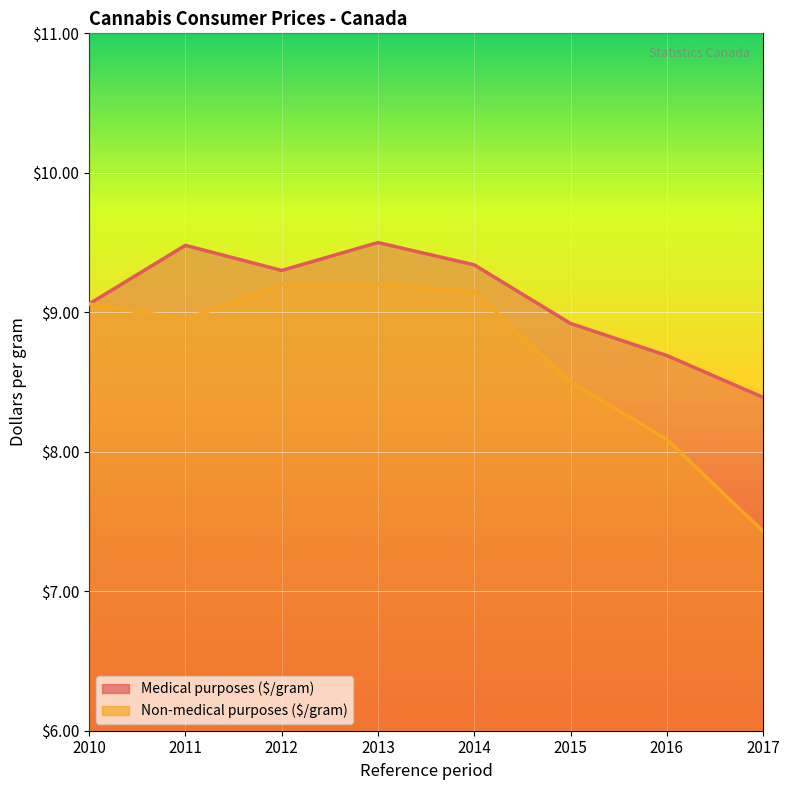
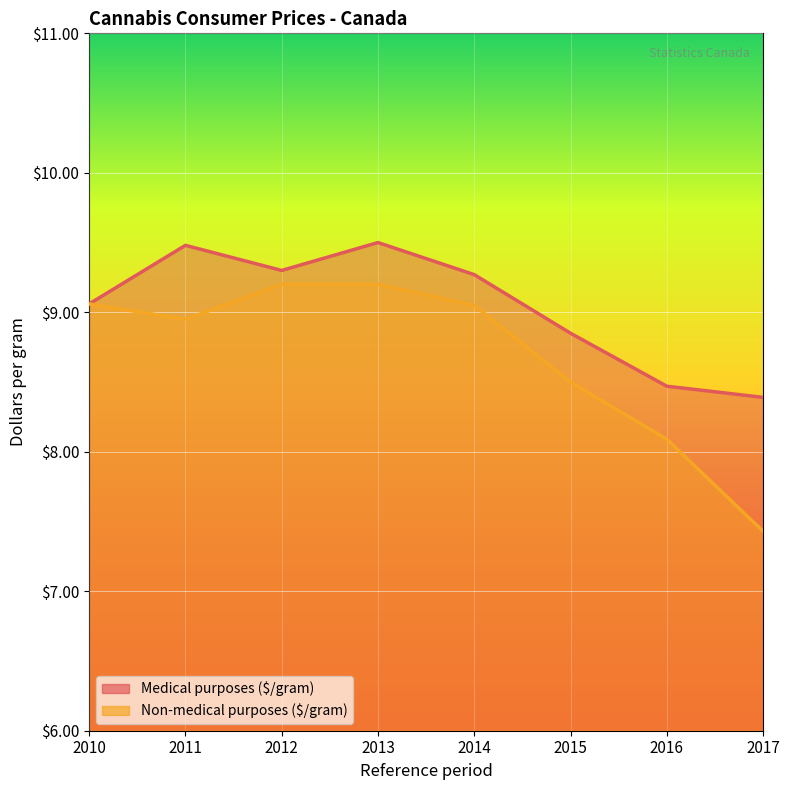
  {
    "Medical purposes ($/gram)": {
      "2011": "$9.48",
      "2012": "$9.30",
      "2013": "$9.50",
-     "2014": "$9.34",
-     "2015": "$8.92",
-     "2016": "$8.69",
+     "2014": "$9.27",
+     "2015": "$8.85",
+     "2016": "$8.47",
      "2017": "$8.39"
    },
    "Non-medical purposes ($/gram)": {
      "2011": "$8.95",
      "2012": "$9.20",
      "2013": "$9.20",
-     "2014": "$9.15",
+     "2014": "$9.05",
      "2015": "$8.50",
      "2016": "$8.09",
      "2017": "$7.43"
    }
  }
